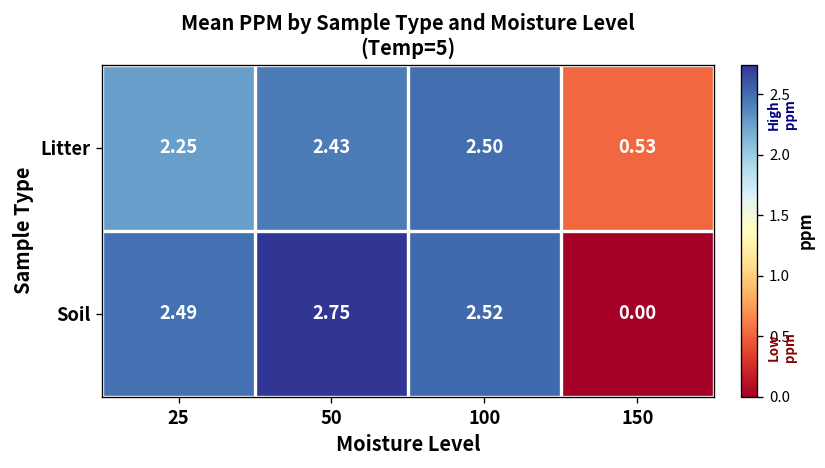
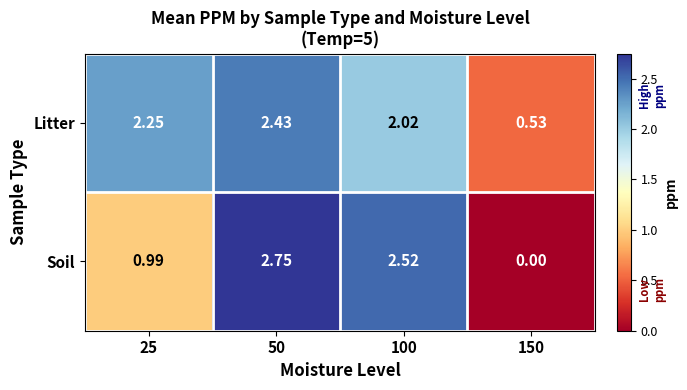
  {
    "Litter": {
      "25": 2.25,
      "50": 2.43,
-     "100": 2.50,
+     "100": 2.02,
      "150": 0.53
    },
    "Soil": {
-     "25": 2.49,
+     "25": 0.99,
      "50": 2.75,
      "100": 2.52,
      "150": 0.00
    }
  }
